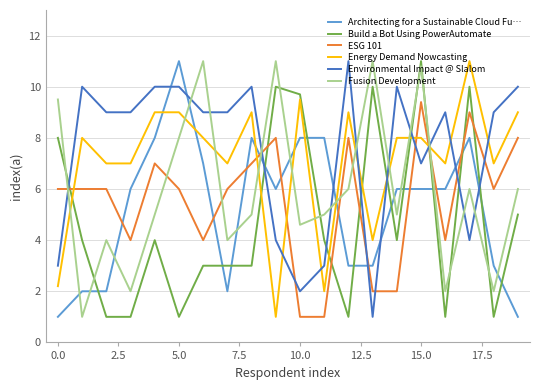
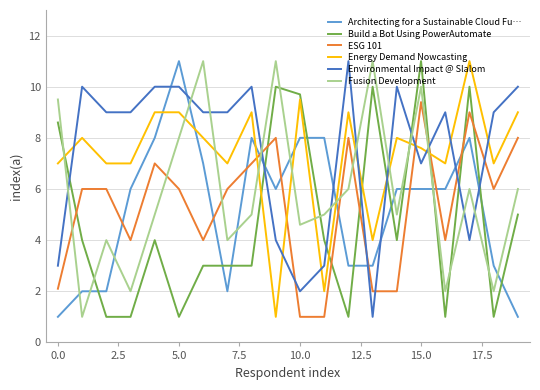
  {
    "Build a Bot Using PowerAutomate": {
-     "0.0": 8.0,
+     "0.0": 8.6,
      "5.0": 1.0,
      "10.0": 9.7,
      "15.0": 11.0
    },
    "ESG 101": {
-     "0.0": 6.0,
+     "0.0": 2.1,
      "5.0": 6.0,
      "10.0": 1.0,
      "15.0": 9.4
    },
    "Energy Demand Nowcasting": {
-     "0.0": 2.2,
+     "0.0": 7.0,
      "5.0": 9.0,
      "10.0": 9.5,
-     "15.0": 8.0
+     "15.0": 7.6
    },
    "Fusion Development": {
      "0.0": 9.5,
      "5.0": 8.0,
      "10.0": 4.6,
-     "15.0": 10.8
+     "15.0": 10.0
    }
  }
